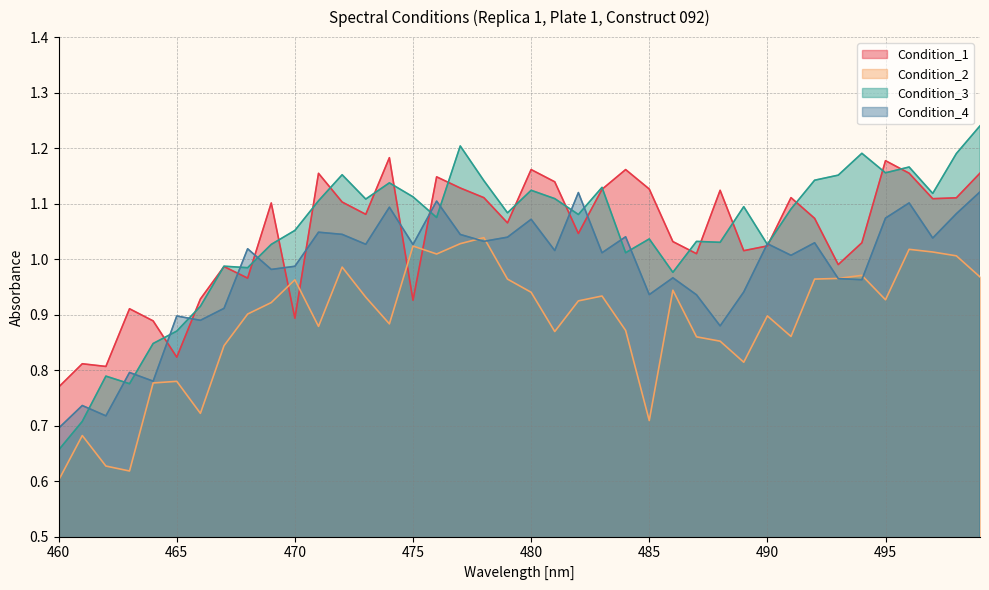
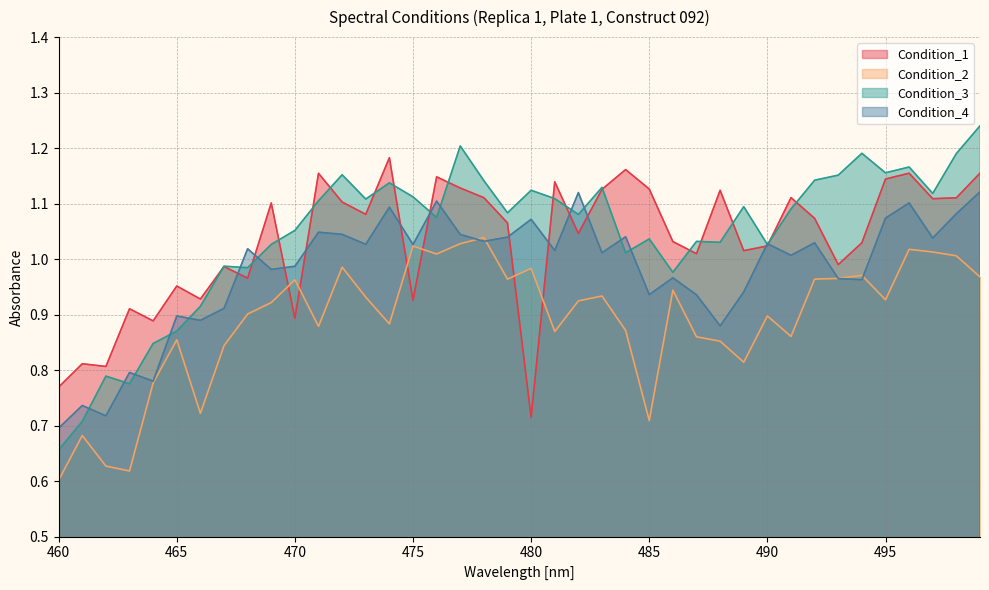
  {
    "Condition_1": {
      "460": 0.77,
-     "465": 0.82,
+     "465": 0.95,
      "470": 0.89,
      "475": 0.93,
-     "480": 1.16,
+     "480": 0.71,
      "485": 1.13,
-     "495": 1.18
+     "495": 1.14
    },
    "Condition_2": {
      "460": 0.60,
-     "465": 0.78,
+     "465": 0.85,
      "470": 0.96,
-     "480": 0.94,
+     "480": 0.98,
      "485": 0.71,
      "490": 0.90,
      "495": 0.93
    }
  }
